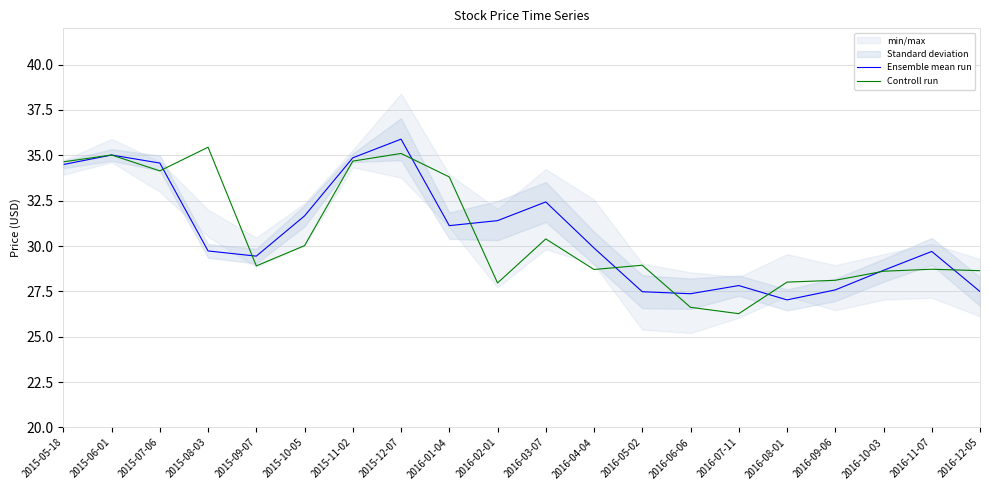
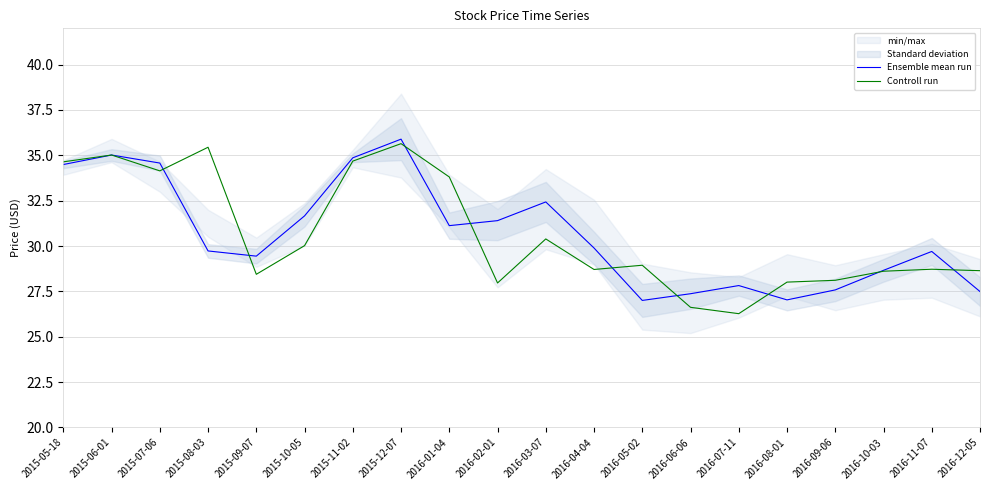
  {
    "Ensemble mean run": {
      "2015-05-18": 34.5,
      "2015-08-03": 29.7,
      "2015-09-07": 29.4,
      "2015-10-05": 31.7,
      "2015-11-02": 34.9,
      "2015-12-07": 35.9,
      "2016-01-04": 31.1,
      "2016-02-01": 31.4,
      "2016-03-07": 32.4,
      "2016-04-04": 29.9,
-     "2016-05-02": 27.5,
+     "2016-05-02": 27.0,
      "2016-06-06": 27.4,
      "2016-07-11": 27.8,
      "2016-08-01": 27.0,
      "2016-09-06": 27.6,
      "2016-11-07": 29.7,
      "2016-12-05": 27.5
    },
    "Controll run": {
      "2015-07-06": 34.1,
      "2015-08-03": 35.4,
-     "2015-09-07": 28.9,
+     "2015-09-07": 28.4,
      "2015-10-05": 30.0,
      "2015-11-02": 34.7,
-     "2015-12-07": 35.1,
+     "2015-12-07": 35.6,
      "2016-02-01": 28.0,
      "2016-03-07": 30.4,
      "2016-04-04": 28.7,
      "2016-06-06": 26.6,
      "2016-07-11": 26.3,
      "2016-08-01": 28.0,
      "2016-11-07": 28.7,
      "2016-12-05": 28.6
    }
  }
